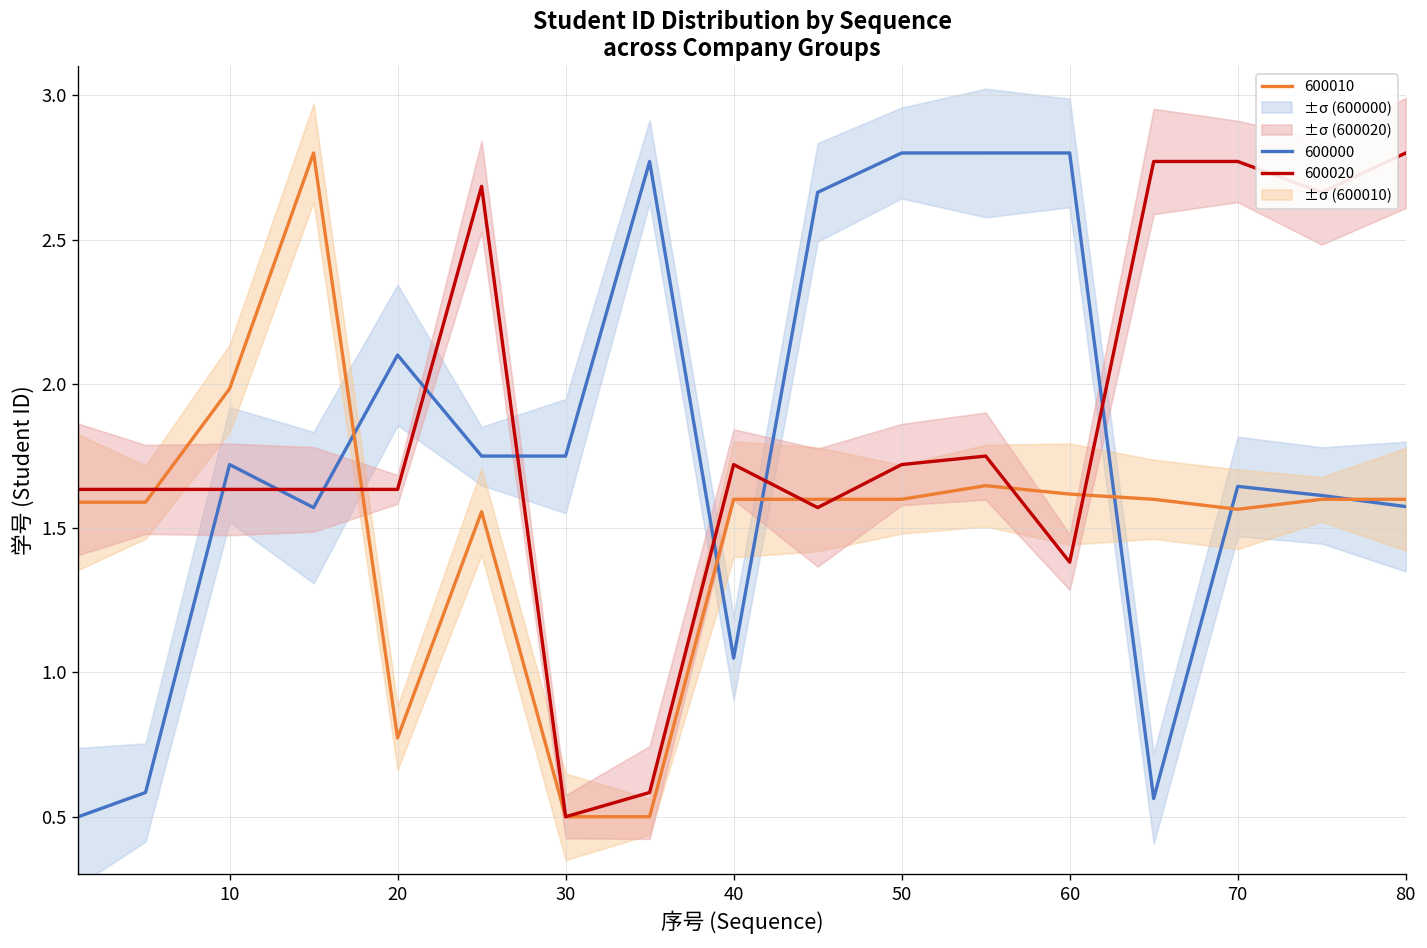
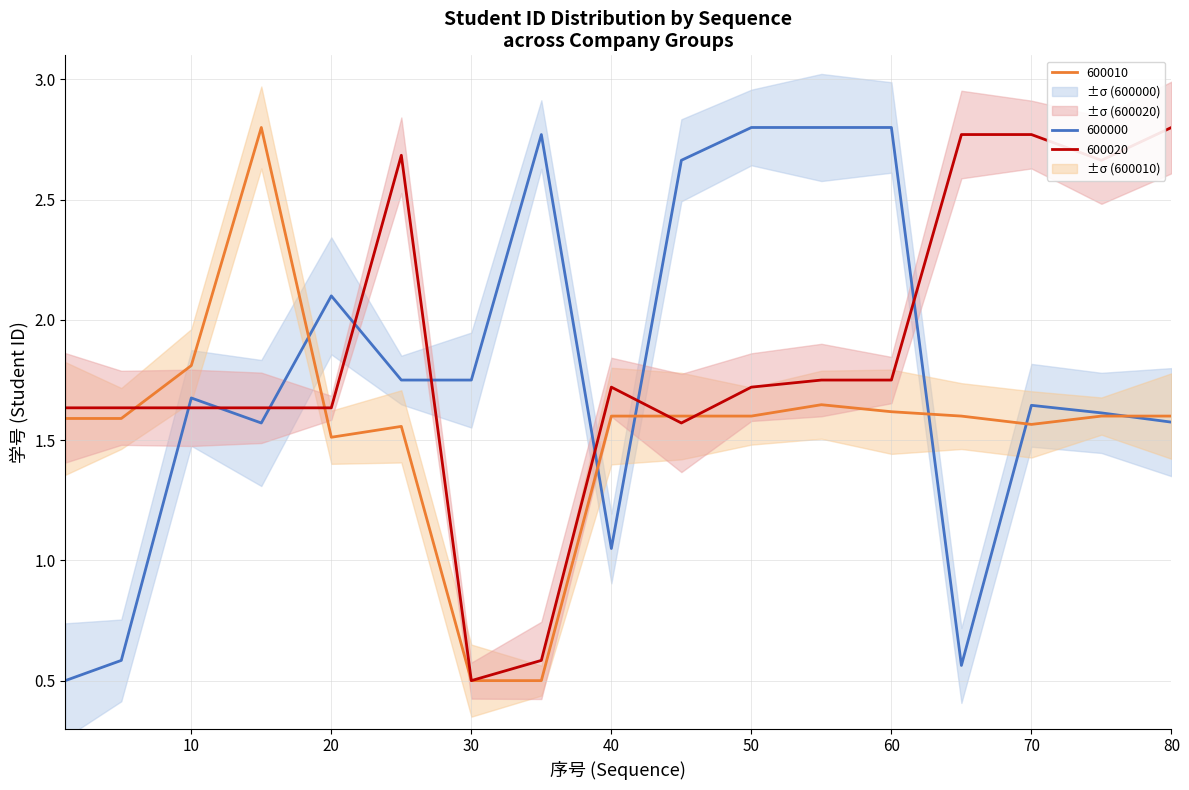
  {
    "600000": {
-     "10": 1.72,
+     "10": 1.68,
      "20": 2.10,
      "30": 1.75,
      "40": 1.05,
      "50": 2.80,
      "60": 2.80,
      "70": 1.64,
      "80": 1.57
    },
    "600010": {
-     "10": 1.98,
-     "20": 0.77,
+     "10": 1.81,
+     "20": 1.51,
      "40": 1.60,
      "50": 1.60,
      "60": 1.62,
      "70": 1.57,
      "80": 1.60
    },
    "600020": {
      "10": 1.63,
      "20": 1.63,
      "40": 1.72,
-     "60": 1.38,
+     "60": 1.75,
      "70": 2.77,
      "80": 2.80
    }
  }
